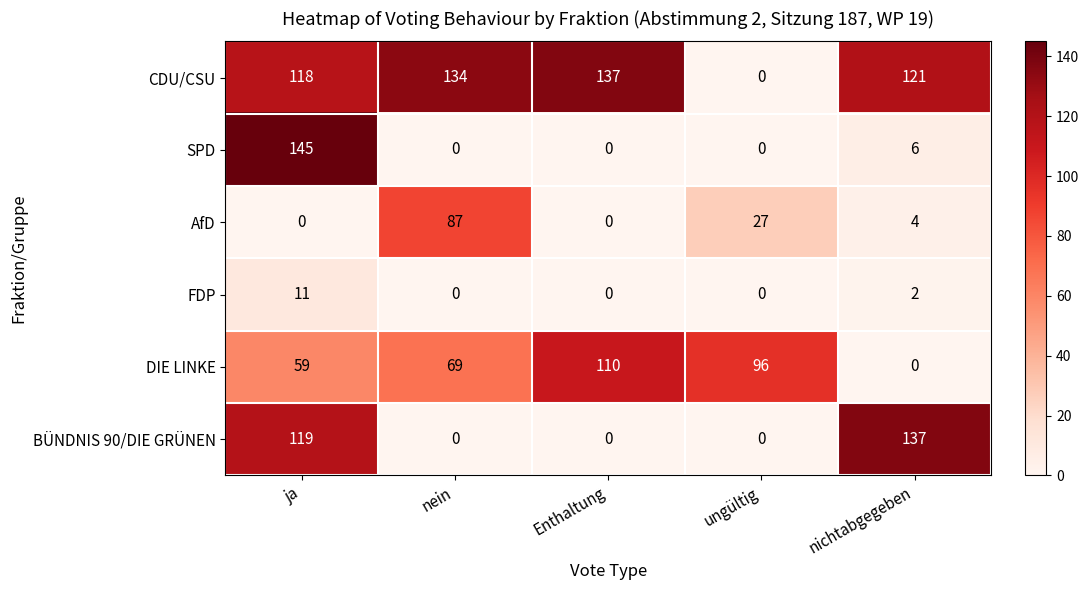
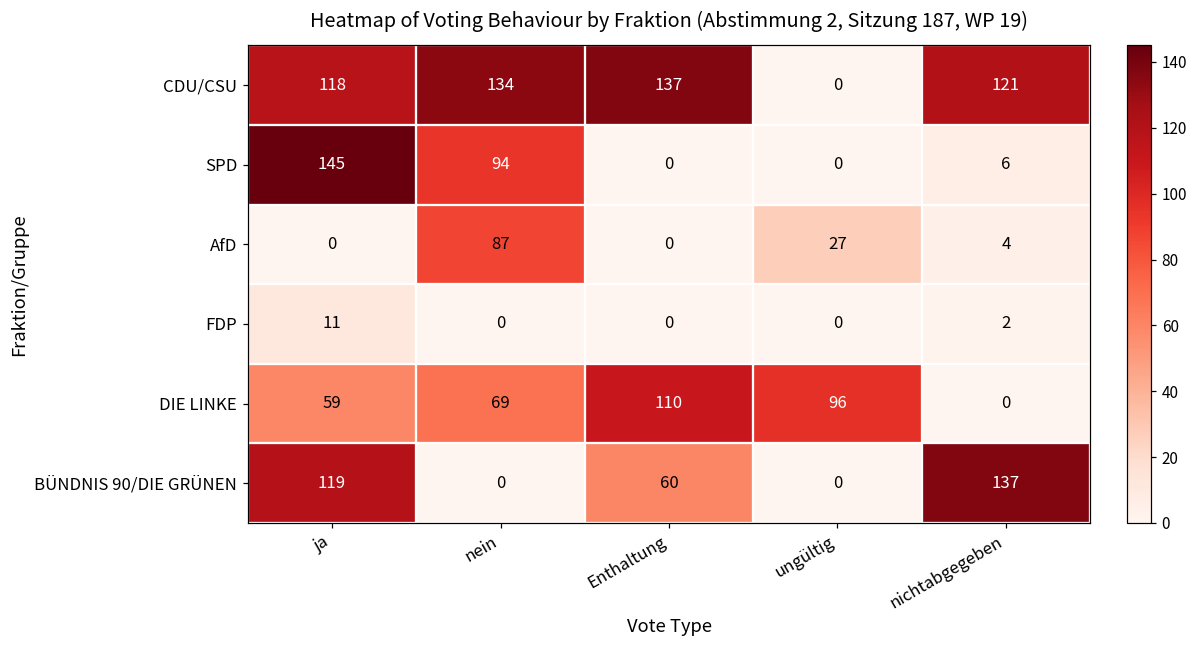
  {
    "CDU/CSU": {
      "ja": 118,
      "nein": 134,
      "Enthaltung": 137,
      "ungültig": 0,
      "nichtabgegeben": 121
    },
    "SPD": {
      "ja": 145,
-     "nein": 0,
+     "nein": 94,
      "Enthaltung": 0,
      "ungültig": 0,
      "nichtabgegeben": 6
    },
    "AfD": {
      "ja": 0,
      "nein": 87,
      "Enthaltung": 0,
      "ungültig": 27,
      "nichtabgegeben": 4
    },
    "FDP": {
      "ja": 11,
      "nein": 0,
      "Enthaltung": 0,
      "ungültig": 0,
      "nichtabgegeben": 2
    },
    "DIE LINKE": {
      "ja": 59,
      "nein": 69,
      "Enthaltung": 110,
      "ungültig": 96,
      "nichtabgegeben": 0
    },
    "BÜNDNIS 90/DIE GRÜNEN": {
      "ja": 119,
      "nein": 0,
-     "Enthaltung": 0,
+     "Enthaltung": 60,
      "ungültig": 0,
      "nichtabgegeben": 137
    }
  }
